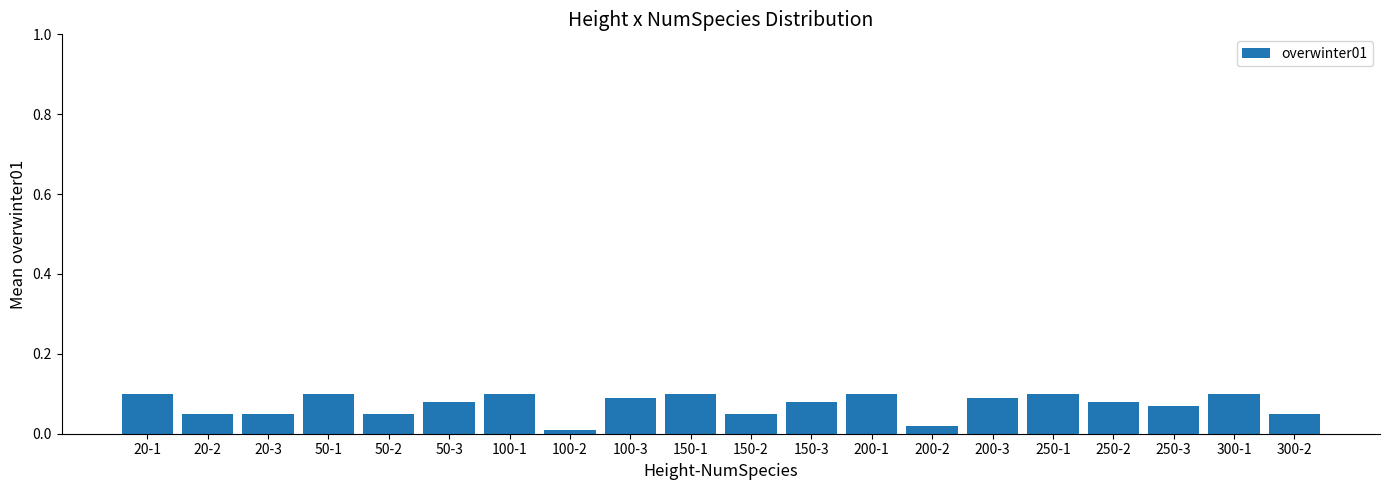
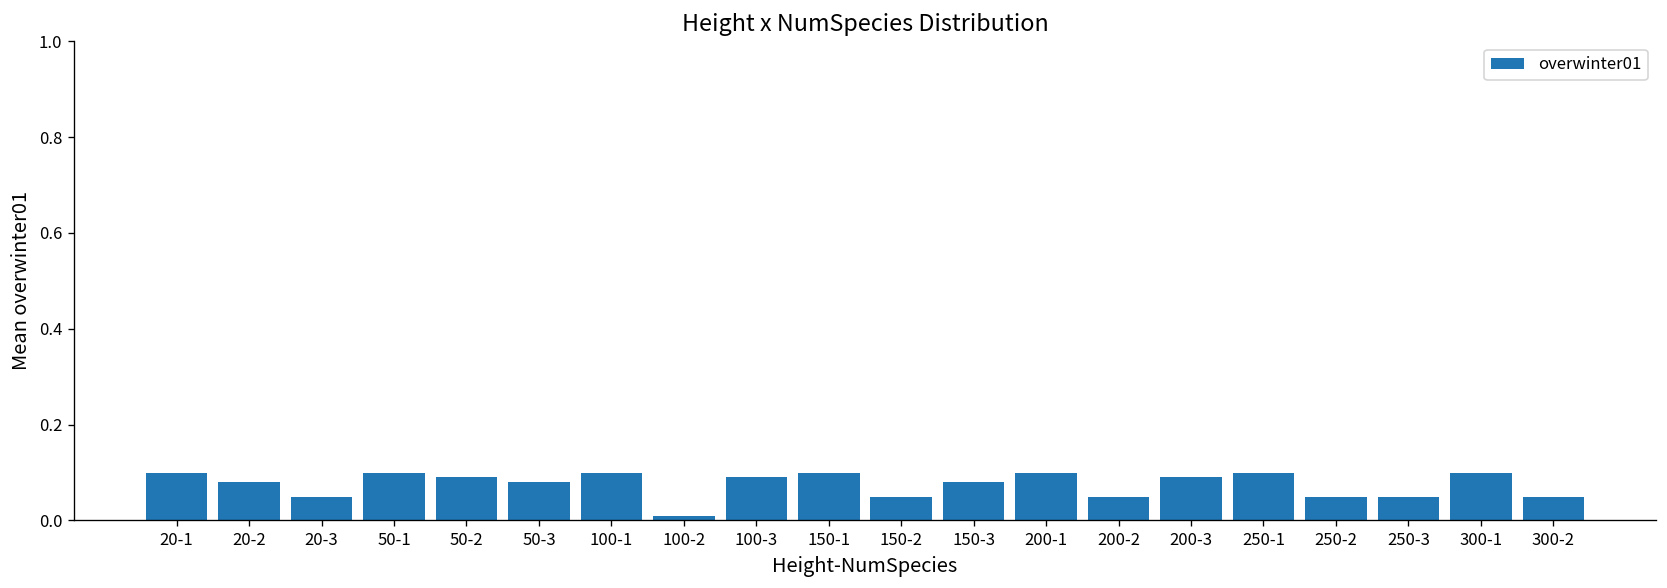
  {
    "20-1": 0.10,
-   "20-2": 0.05,
+   "20-2": 0.08,
    "20-3": 0.05,
    "50-1": 0.10,
-   "50-2": 0.05,
+   "50-2": 0.09,
    "50-3": 0.08,
    "100-1": 0.10,
    "100-2": 0.01,
    "100-3": 0.09,
    "150-1": 0.10,
    "150-2": 0.05,
    "150-3": 0.08,
    "200-1": 0.10,
-   "200-2": 0.02,
+   "200-2": 0.05,
    "200-3": 0.09,
    "250-1": 0.10,
-   "250-2": 0.08,
-   "250-3": 0.07,
+   "250-2": 0.05,
+   "250-3": 0.05,
    "300-1": 0.10,
    "300-2": 0.05
  }
